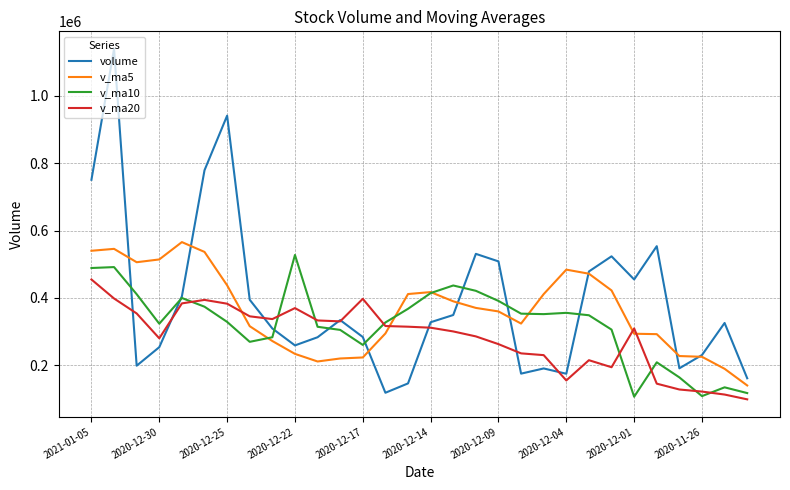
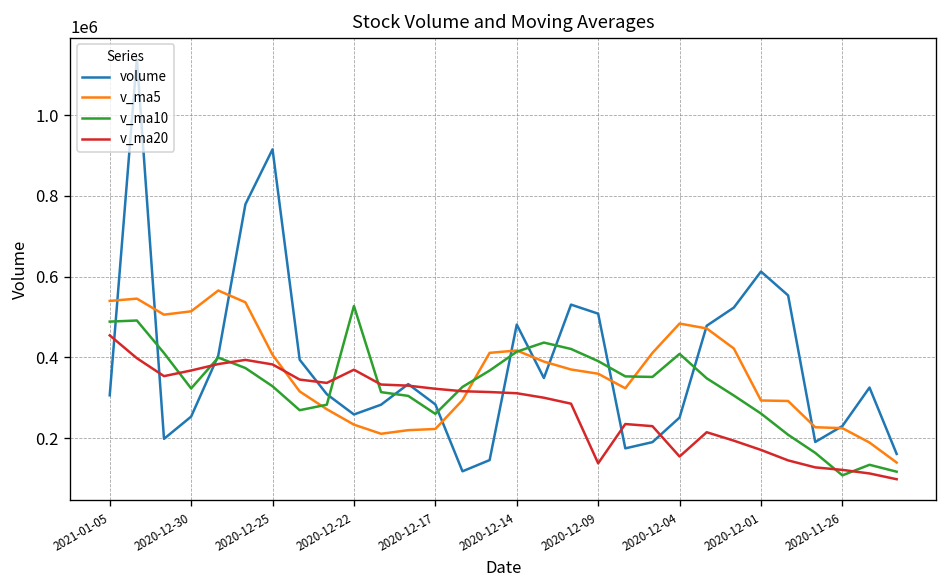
  {
    "volume": {
-     "2021-01-05": 750000,
+     "2021-01-05": 310000,
      "2020-12-30": 250000,
-     "2020-12-25": 940000,
+     "2020-12-25": 920000,
      "2020-12-22": 260000,
      "2020-12-17": 280000,
-     "2020-12-14": 330000,
+     "2020-12-14": 480000,
      "2020-12-09": 510000,
-     "2020-12-04": 170000,
-     "2020-12-01": 450000
+     "2020-12-04": 250000,
+     "2020-12-01": 610000
    },
    "v_ma5": {
      "2021-01-05": 540000,
      "2020-12-30": 510000,
-     "2020-12-25": 440000,
+     "2020-12-25": 410000,
      "2020-12-22": 230000,
      "2020-12-17": 220000,
      "2020-12-09": 360000,
      "2020-12-04": 480000,
      "2020-12-01": 290000
    },
    "v_ma10": {
      "2021-01-05": 490000,
      "2020-12-30": 320000,
      "2020-12-25": 330000,
      "2020-12-22": 530000,
      "2020-12-17": 260000,
      "2020-12-09": 390000,
-     "2020-12-04": 360000,
-     "2020-12-01": 110000,
+     "2020-12-04": 410000,
+     "2020-12-01": 260000,
      "2020-11-26": 110000
    },
    "v_ma20": {
      "2021-01-05": 450000,
-     "2020-12-30": 280000,
+     "2020-12-30": 370000,
      "2020-12-25": 380000,
      "2020-12-22": 370000,
-     "2020-12-17": 400000,
+     "2020-12-17": 320000,
      "2020-12-14": 310000,
-     "2020-12-09": 260000,
+     "2020-12-09": 140000,
      "2020-12-04": 150000,
-     "2020-12-01": 310000,
+     "2020-12-01": 170000,
      "2020-11-26": 120000
    }
  }
